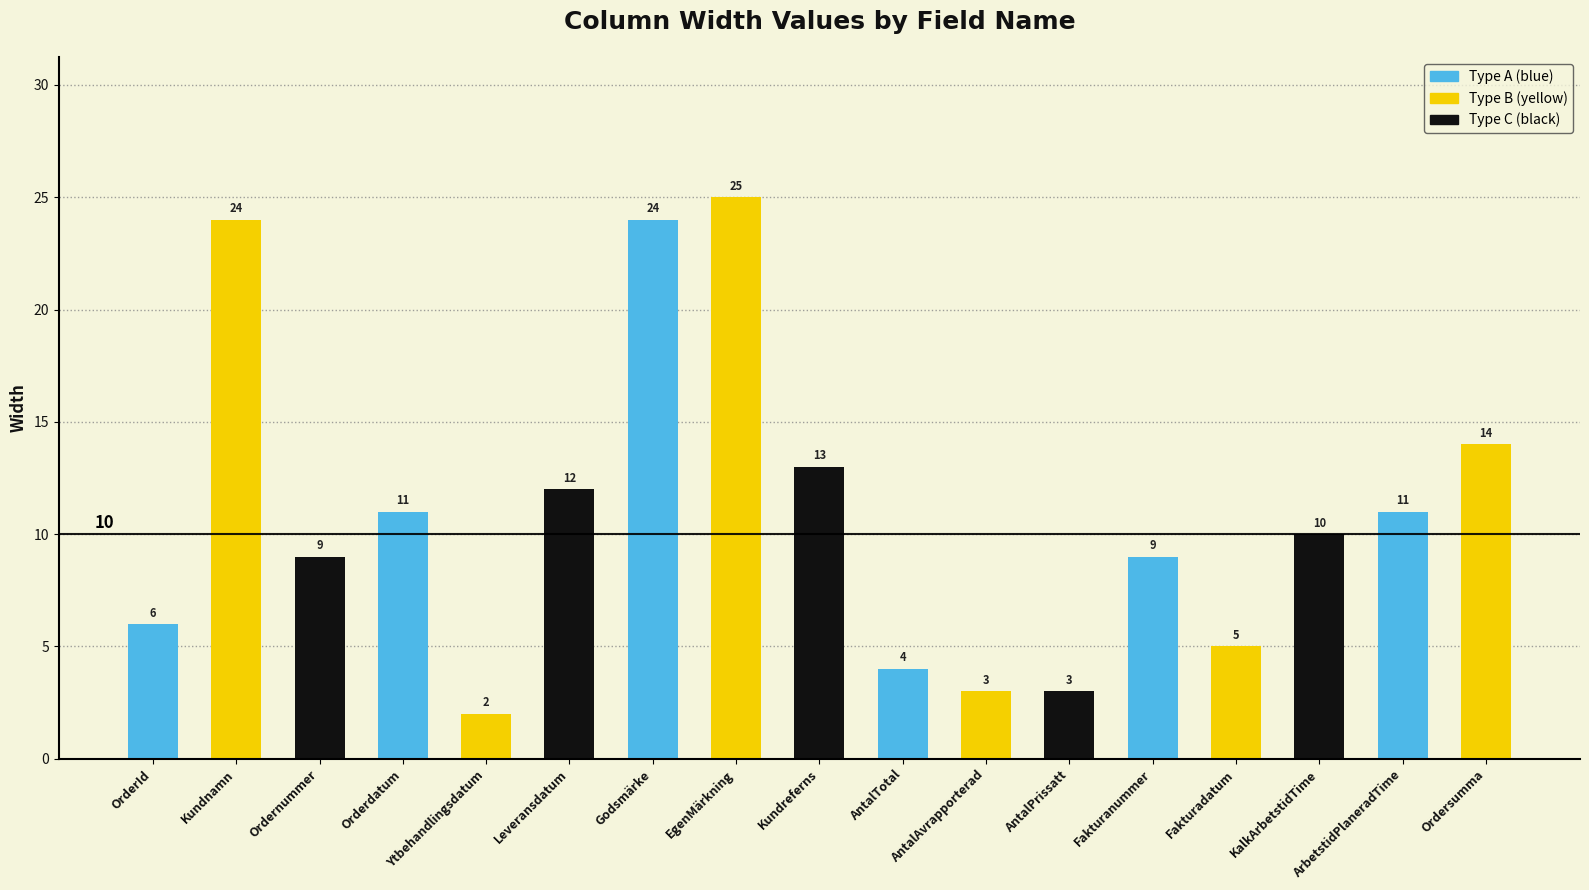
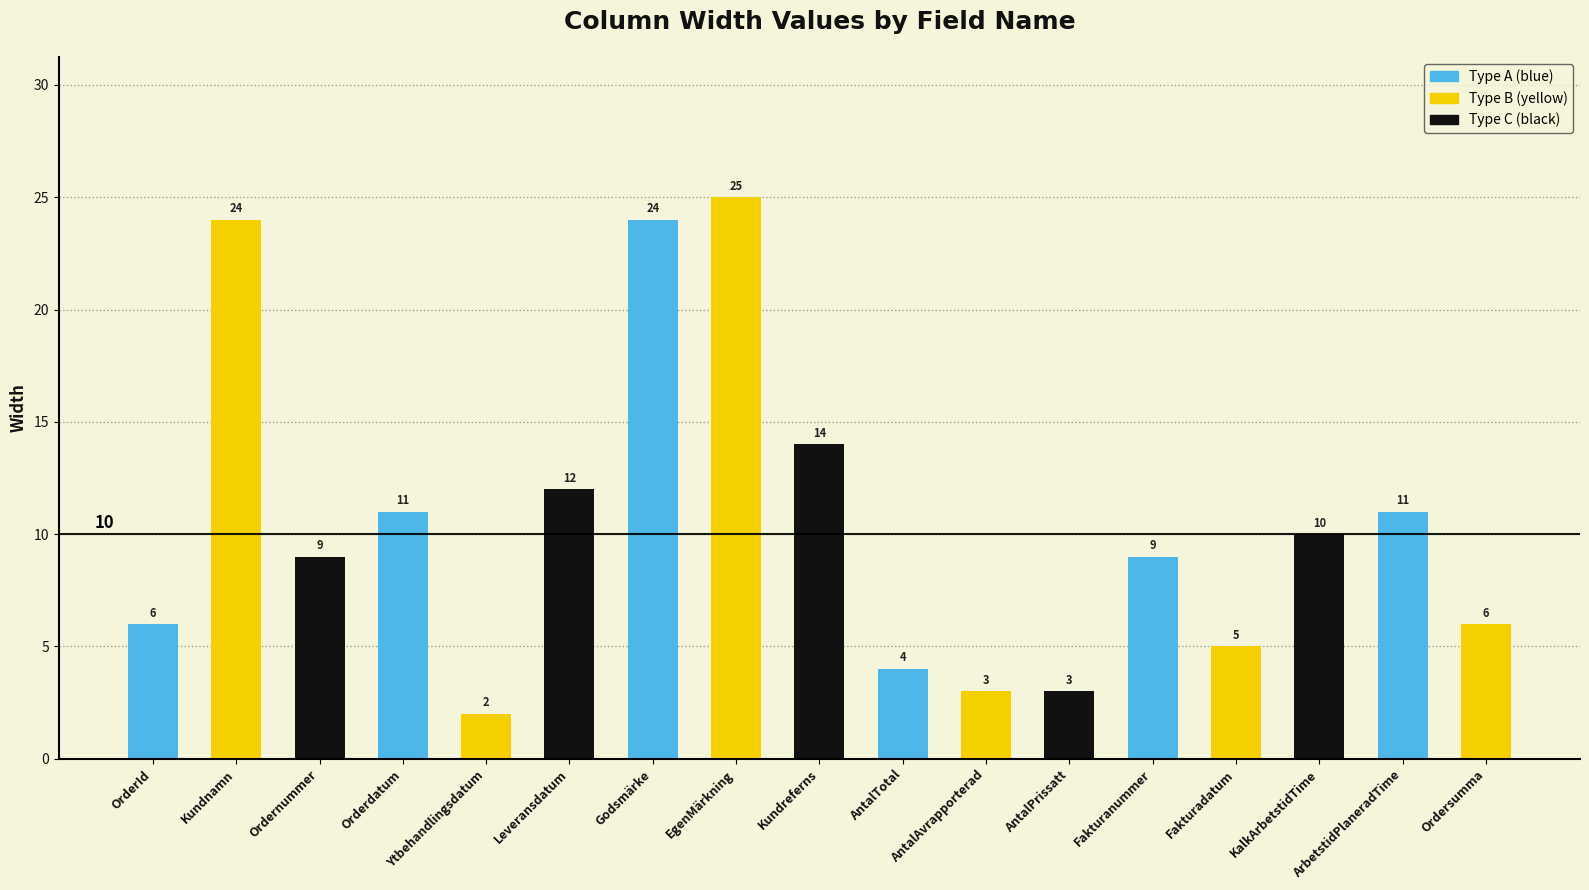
  {
    "OrderId": 6,
    "Kundnamn": 24,
    "Ordernummer": 9,
    "Orderdatum": 11,
    "Ytbehandlingsdatum": 2,
    "Leveransdatum": 12,
    "Godsmärke": 24,
    "EgenMärkning": 25,
-   "Kundreferns": 13,
+   "Kundreferns": 14,
    "AntalTotal": 4,
    "AntalAvrapporterad": 3,
    "AntalPrissatt": 3,
    "Fakturanummer": 9,
    "Fakturadatum": 5,
    "KalkArbetstidTime": 10,
    "ArbetstidPlaneradTime": 11,
-   "Ordersumma": 14
+   "Ordersumma": 6
  }
